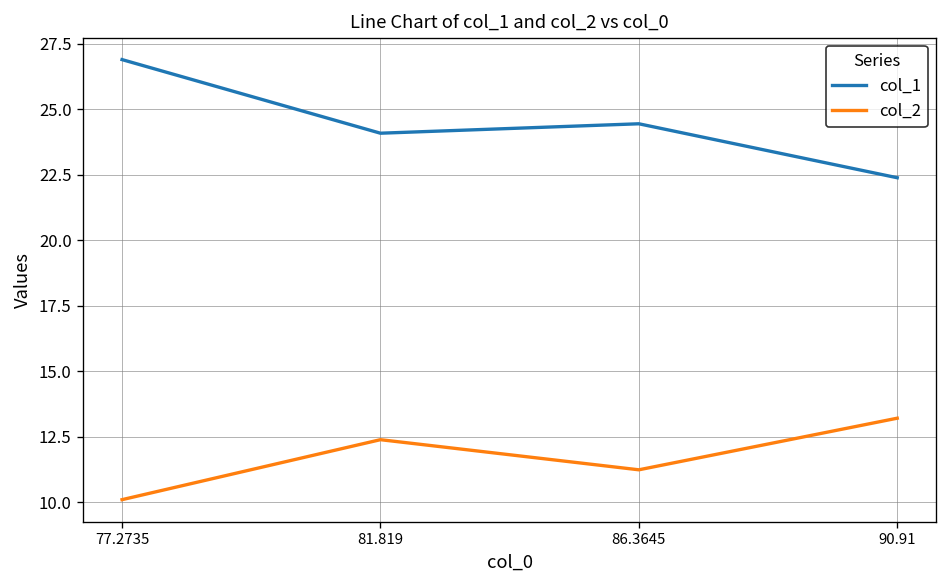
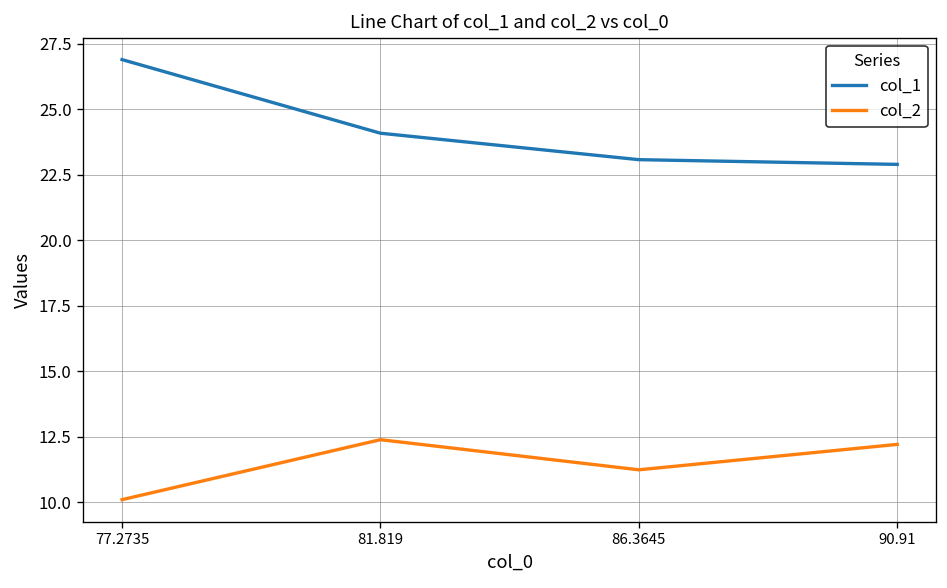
  {
    "col_1": {
      "77.2735": 26.9,
      "81.819": 24.1,
-     "86.3645": 24.4,
-     "90.91": 22.4
+     "86.3645": 23.1,
+     "90.91": 22.9
    },
    "col_2": {
      "77.2735": 10.1,
      "81.819": 12.4,
      "86.3645": 11.2,
-     "90.91": 13.2
+     "90.91": 12.2
    }
  }
